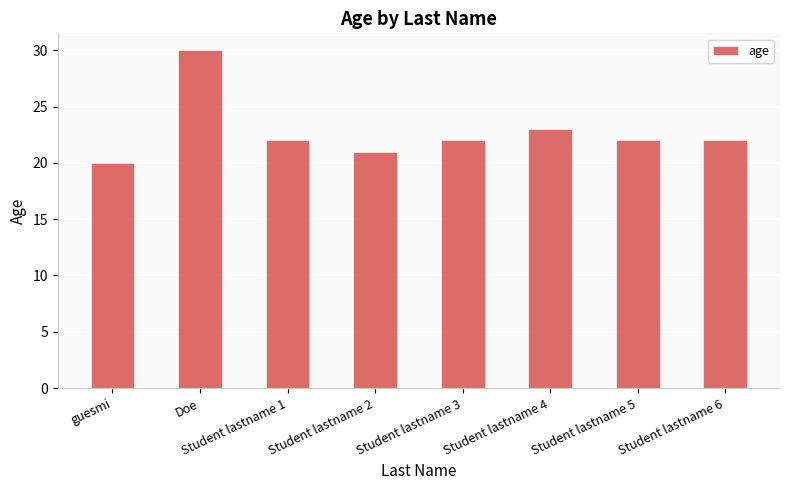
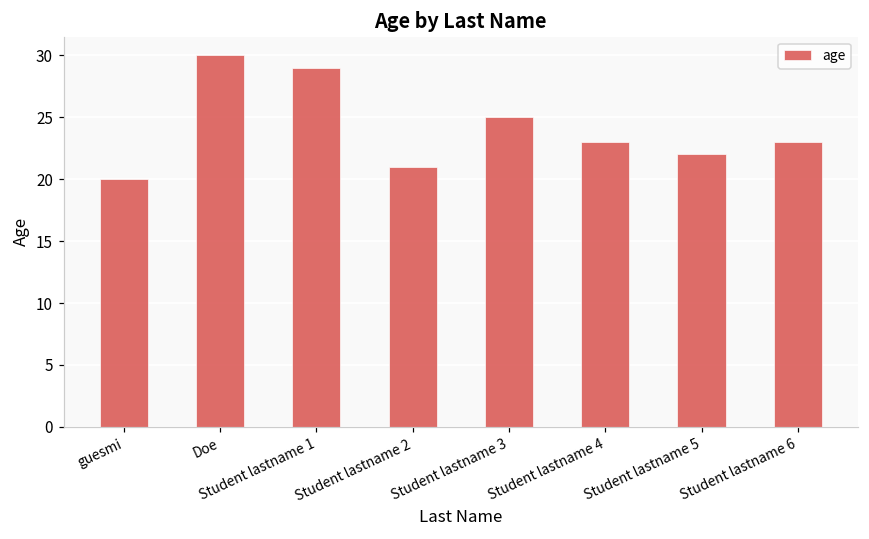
  {
    "guesmi": 20,
    "Doe": 30,
-   "Student lastname 1": 22,
+   "Student lastname 1": 29,
    "Student lastname 2": 21,
-   "Student lastname 3": 22,
+   "Student lastname 3": 25,
    "Student lastname 4": 23,
    "Student lastname 5": 22,
-   "Student lastname 6": 22
+   "Student lastname 6": 23
  }
